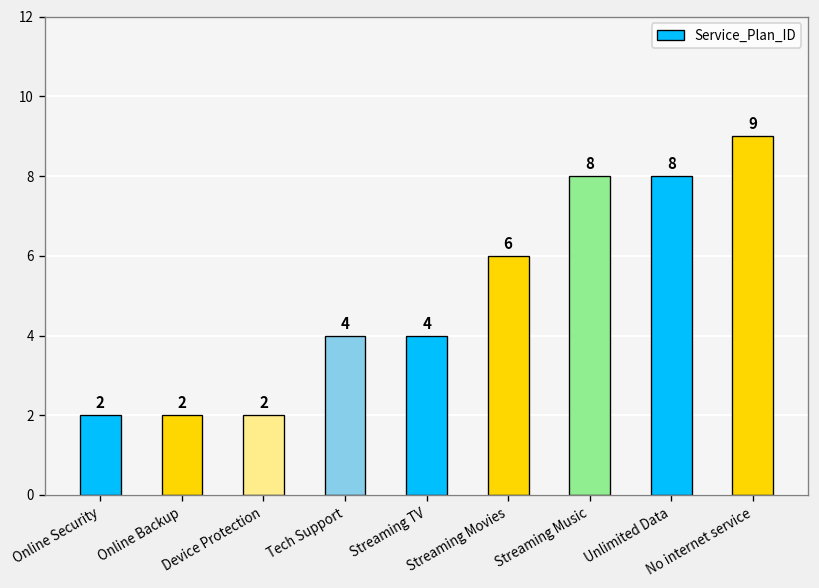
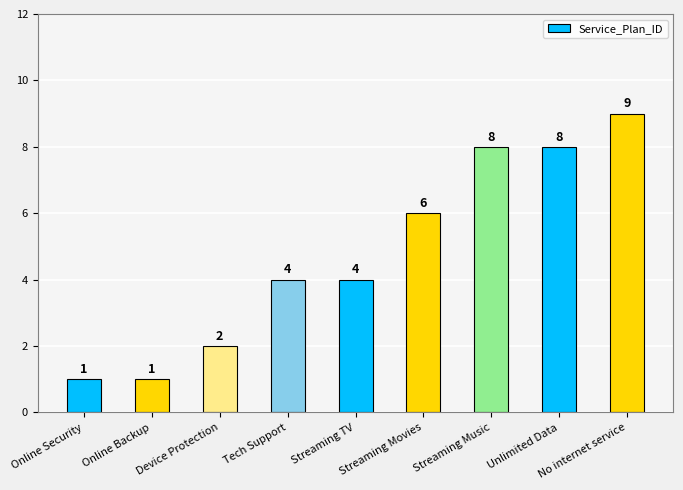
  {
-   "Online Security": 2,
-   "Online Backup": 2,
+   "Online Security": 1,
+   "Online Backup": 1,
    "Device Protection": 2,
    "Tech Support": 4,
    "Streaming TV": 4,
    "Streaming Movies": 6,
    "Streaming Music": 8,
    "Unlimited Data": 8,
    "No internet service": 9
  }
